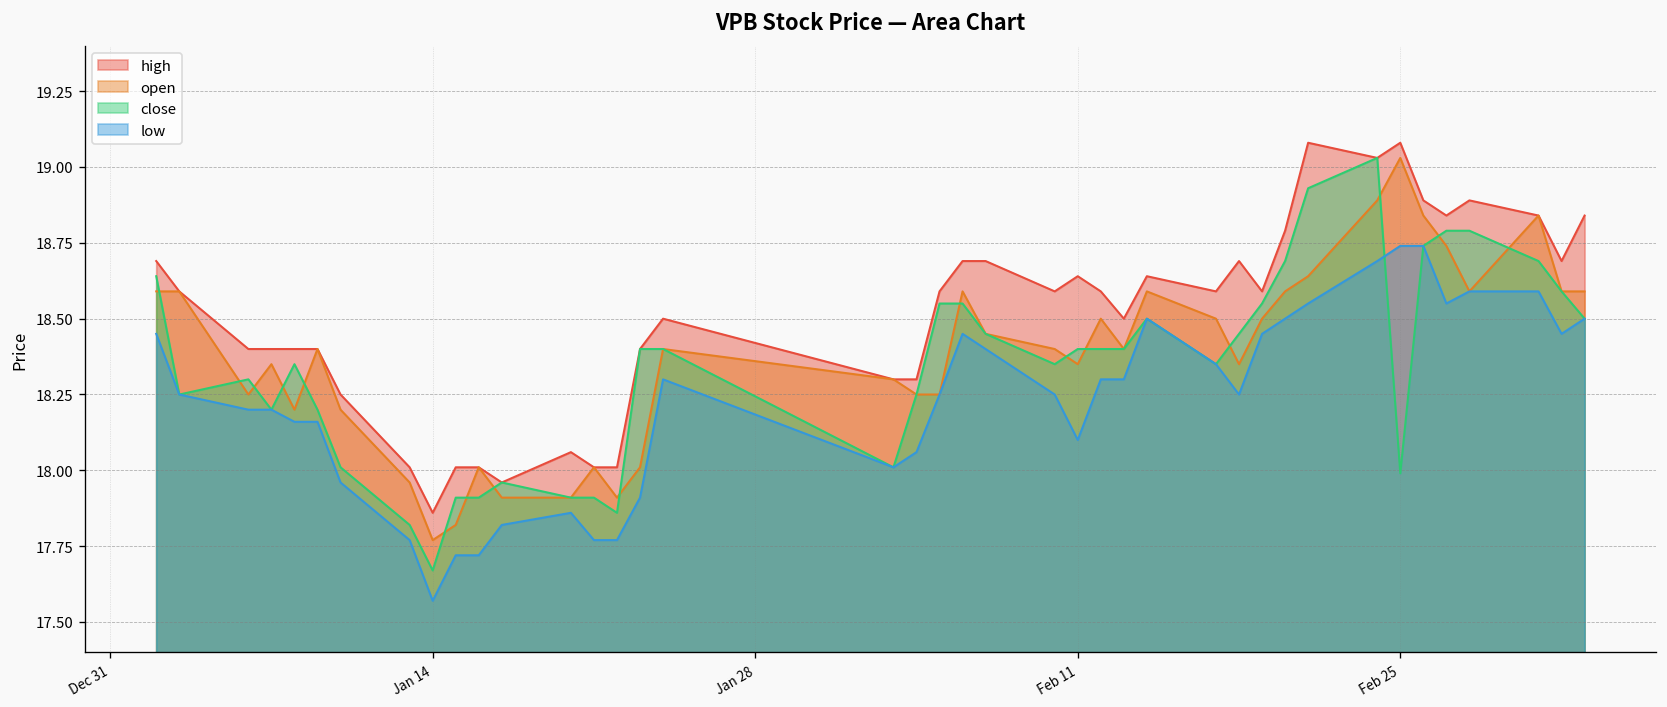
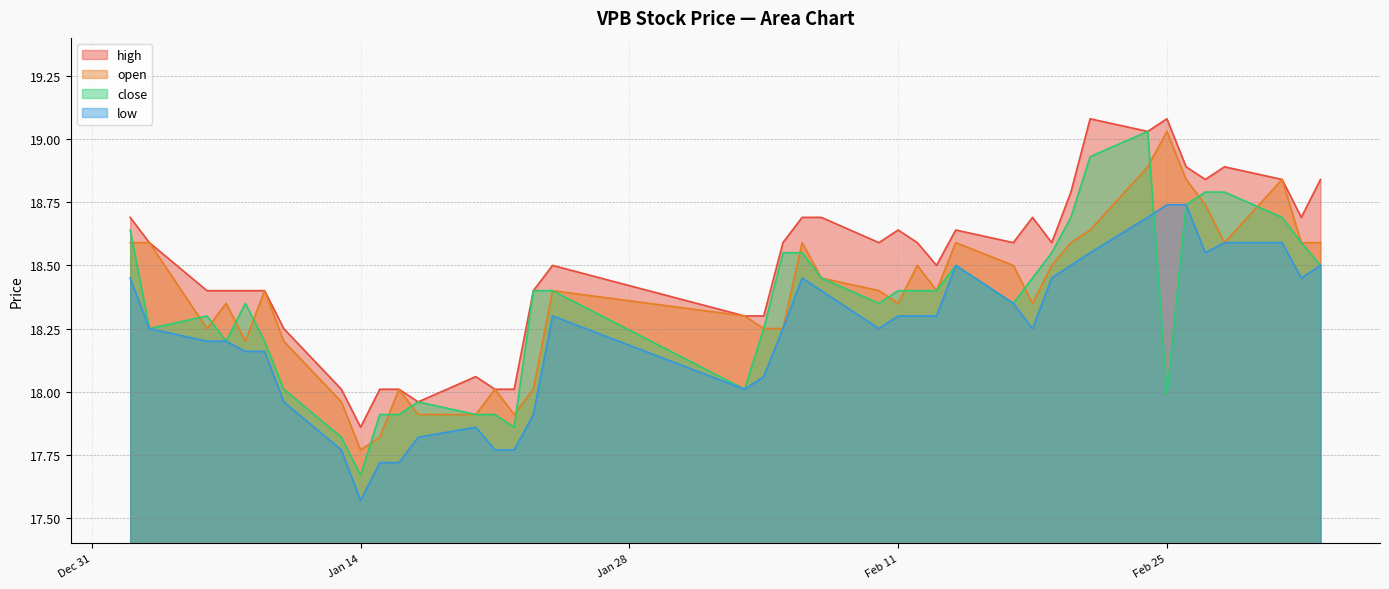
  {
    "close": {
      "Jan 14": 17.67,
      "Feb 11": 18.4,
      "Feb 25": 17.99
    },
    "low": {
      "Jan 14": 17.57,
-     "Feb 11": 18.1,
+     "Feb 11": 18.3,
      "Feb 25": 18.74
    }
  }
